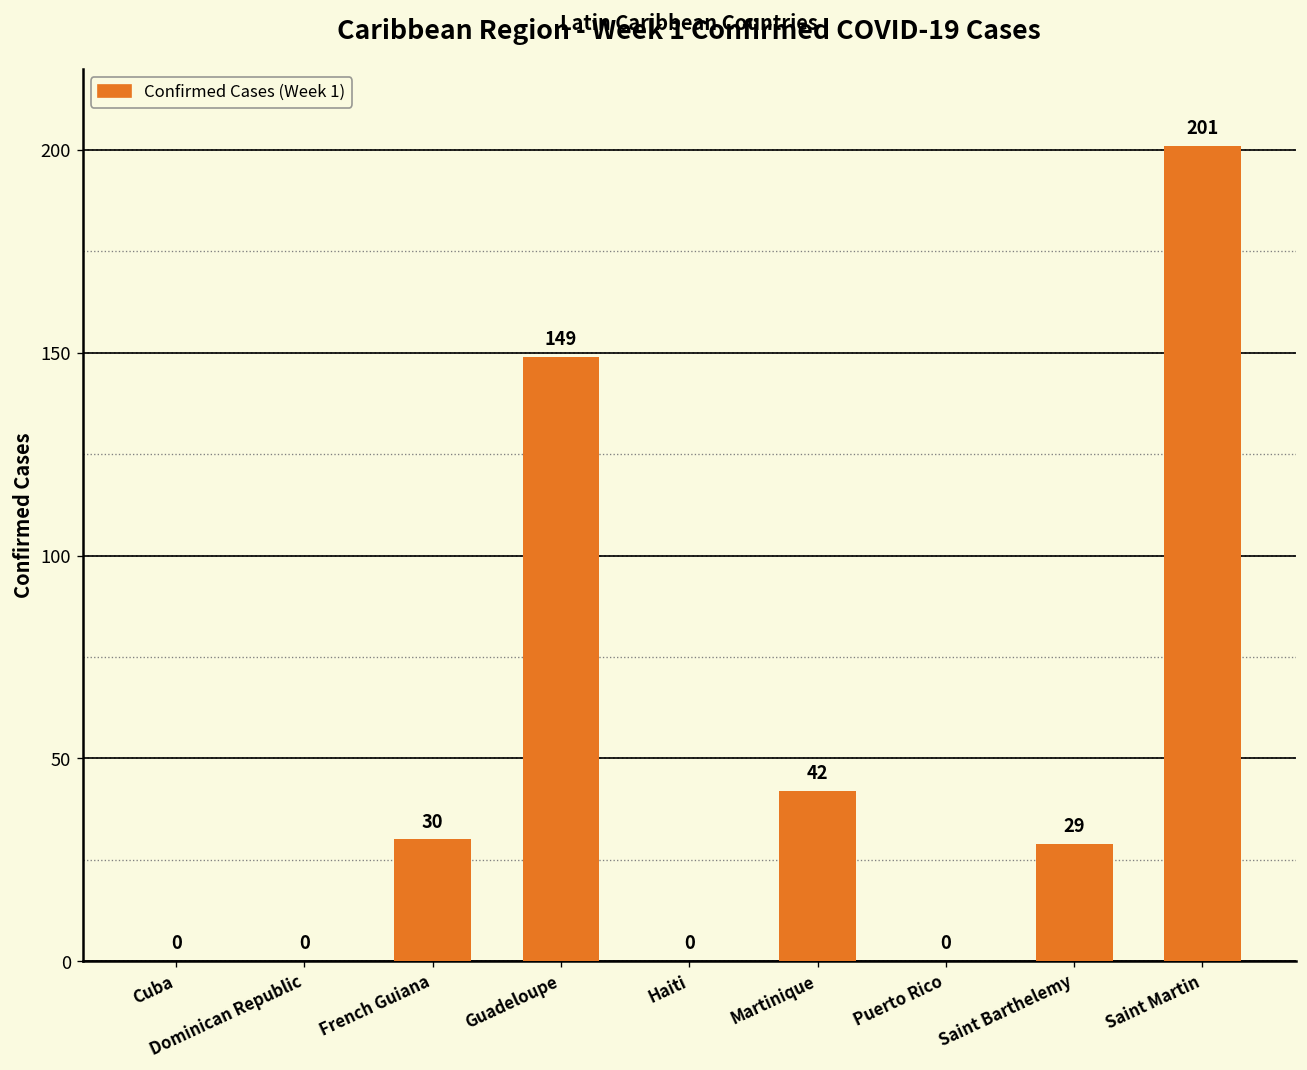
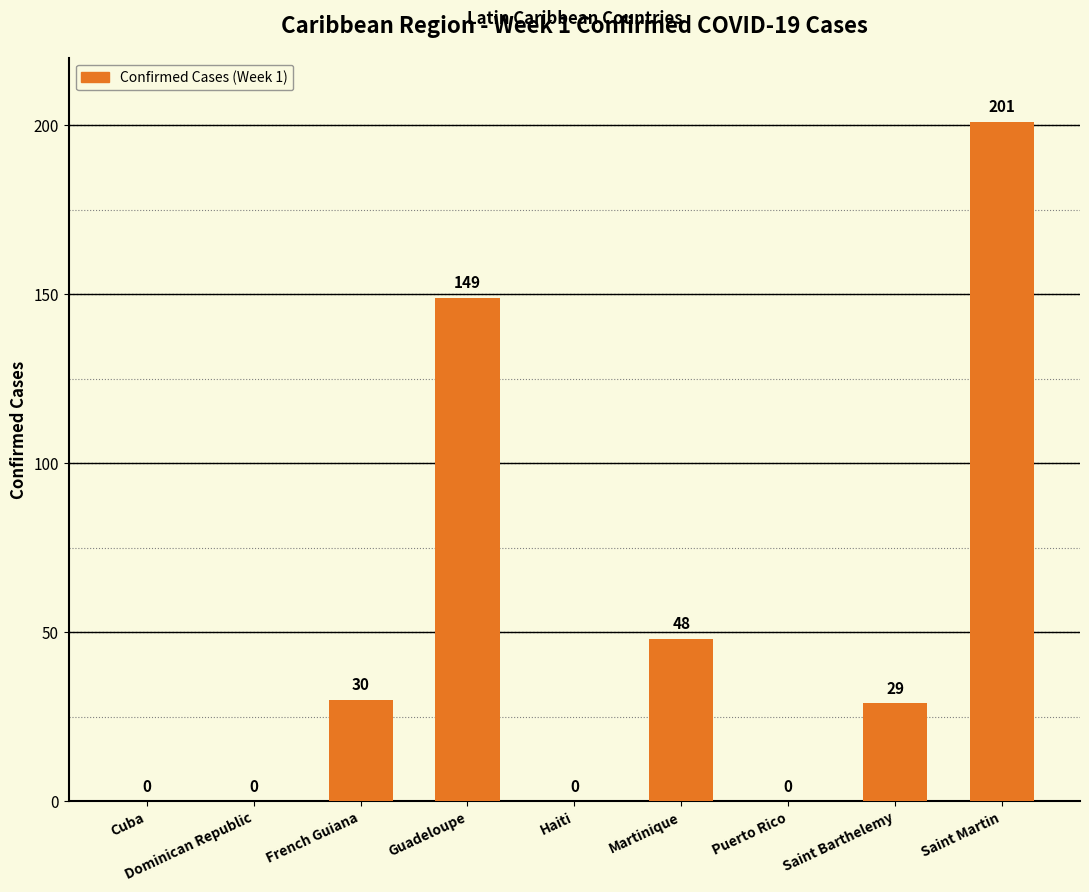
  {
    "Cuba": 0,
    "Dominican Republic": 0,
    "French Guiana": 30,
    "Guadeloupe": 149,
    "Haiti": 0,
-   "Martinique": 42,
+   "Martinique": 48,
    "Puerto Rico": 0,
    "Saint Barthelemy": 29,
    "Saint Martin": 201
  }
